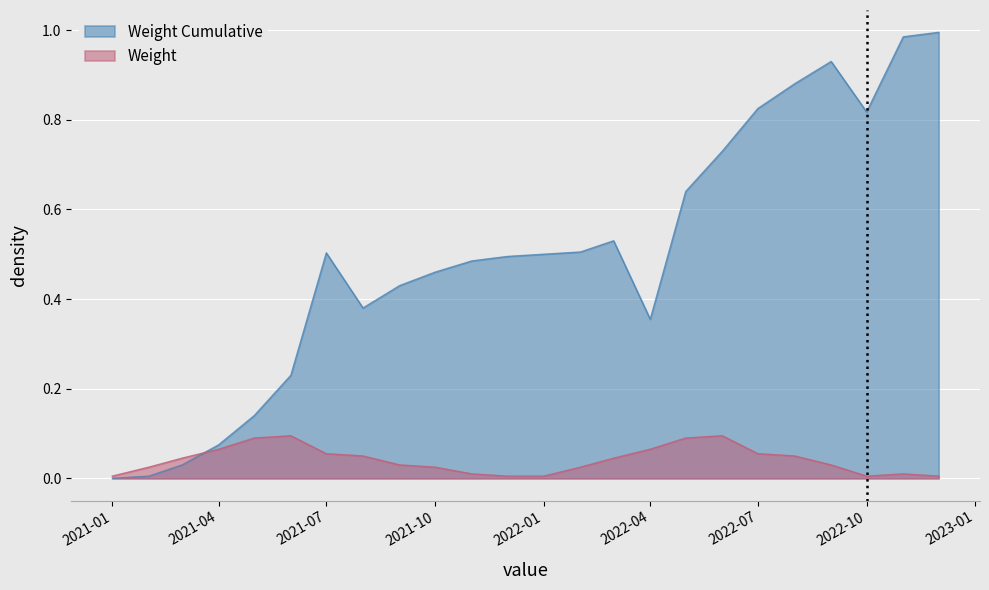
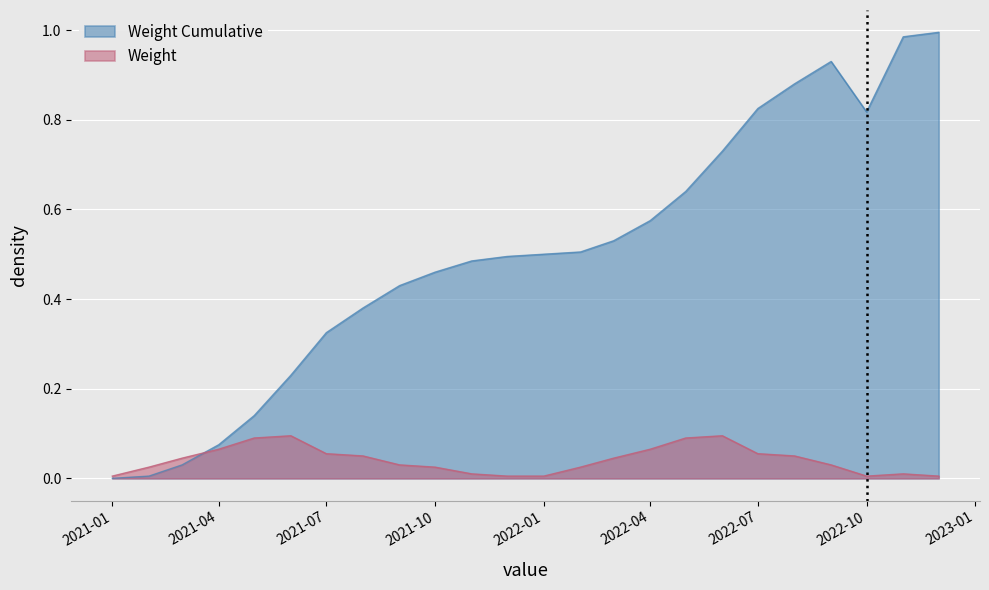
  {
    "Weight Cumulative": {
      "2021-04": 0.08,
-     "2021-07": 0.50,
+     "2021-07": 0.33,
      "2021-10": 0.46,
      "2022-01": 0.50,
-     "2022-04": 0.35,
+     "2022-04": 0.58,
      "2022-07": 0.83,
      "2022-10": 0.82
    },
    "Weight": {
      "2021-04": 0.07,
      "2021-07": 0.06,
      "2021-10": 0.03,
      "2022-01": 0.01,
      "2022-04": 0.07,
      "2022-07": 0.06,
      "2022-10": 0.01
    }
  }
